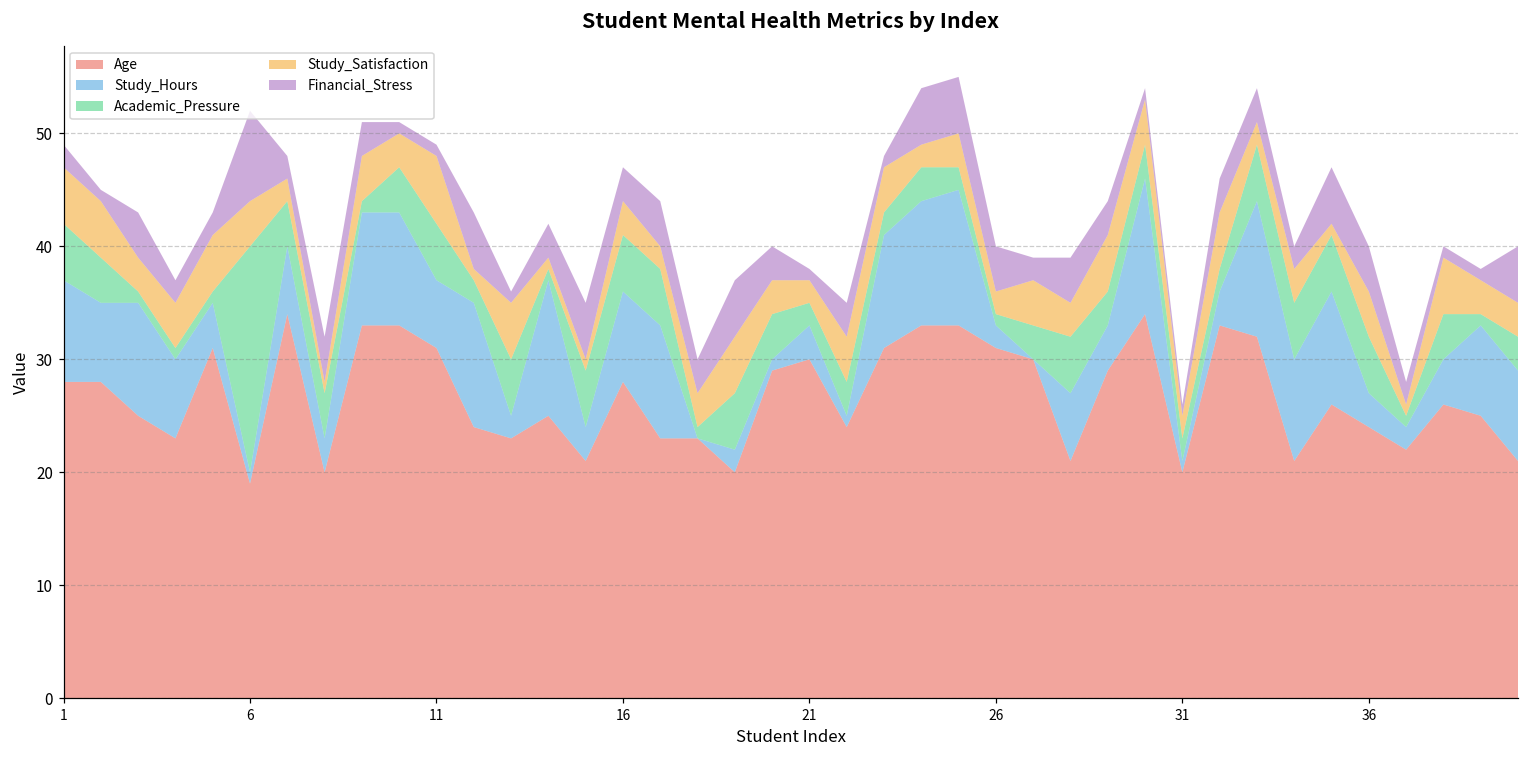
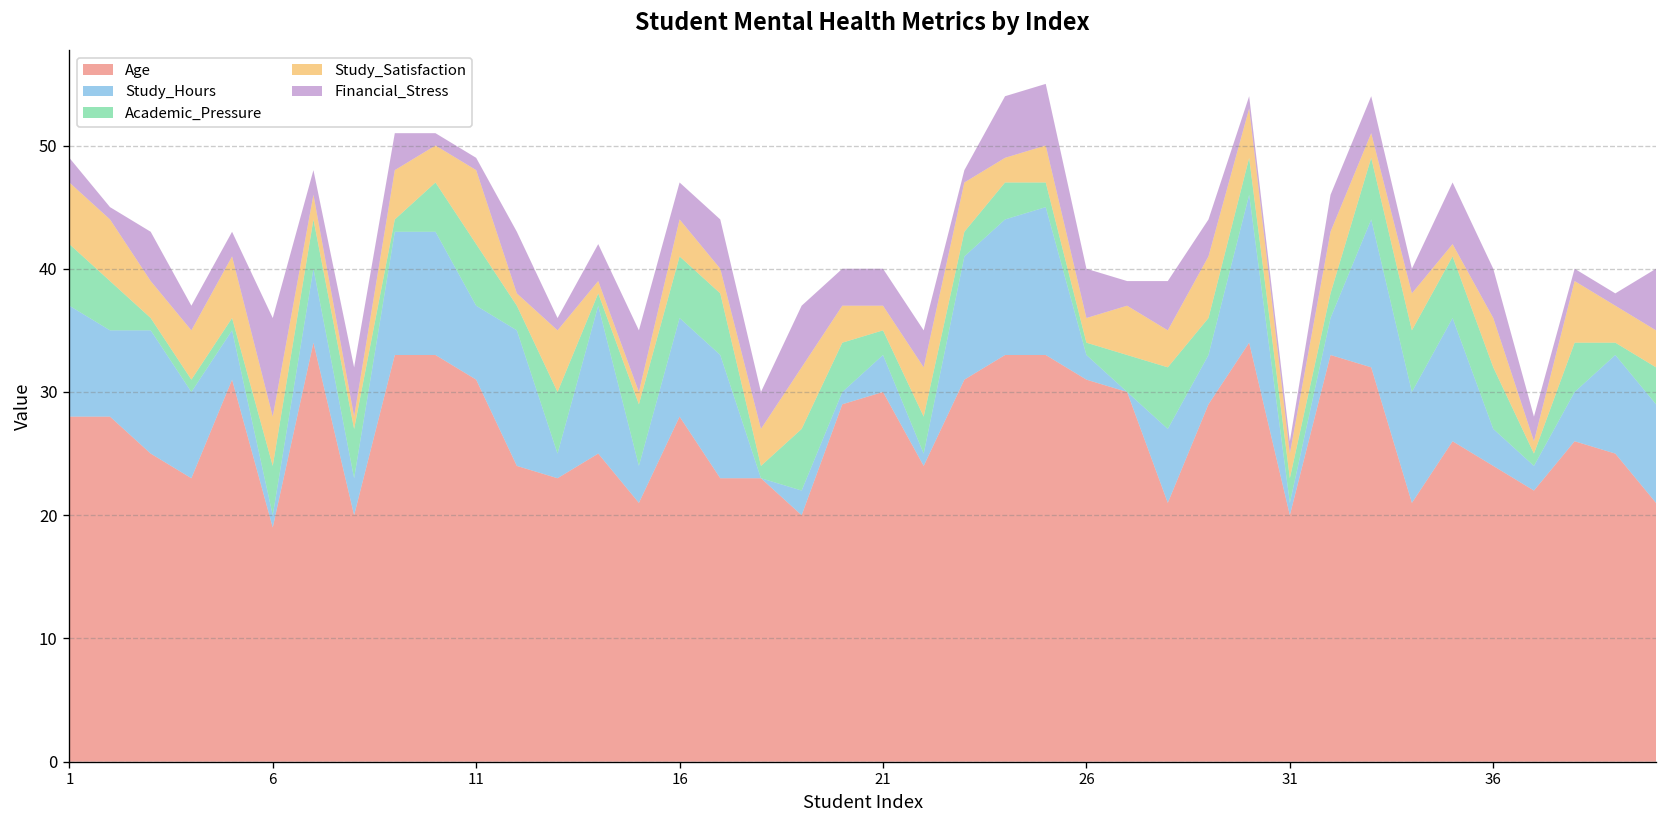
  {
    "Age": {
      "1": 28,
      "6": 19,
      "11": 31,
      "16": 28,
      "21": 30,
      "26": 31,
      "31": 20,
      "36": 24
    },
    "Study_Hours": {
      "1": 9,
      "6": 1,
      "11": 6,
      "16": 8,
      "21": 3,
      "26": 2,
      "31": 1,
      "36": 3
    },
    "Academic_Pressure": {
      "1": 5,
-     "6": 20,
+     "6": 4,
      "11": 5,
      "16": 5,
      "21": 2,
      "26": 1,
      "31": 2,
      "36": 5
    },
    "Study_Satisfaction": {
      "1": 5,
      "6": 4,
      "11": 6,
      "16": 3,
      "21": 2,
      "26": 2,
      "31": 2,
      "36": 4
    },
    "Financial_Stress": {
      "1": 2,
      "11": 1,
      "16": 3,
-     "21": 1,
+     "21": 3,
      "26": 4,
      "31": 1,
      "36": 4
    }
  }
